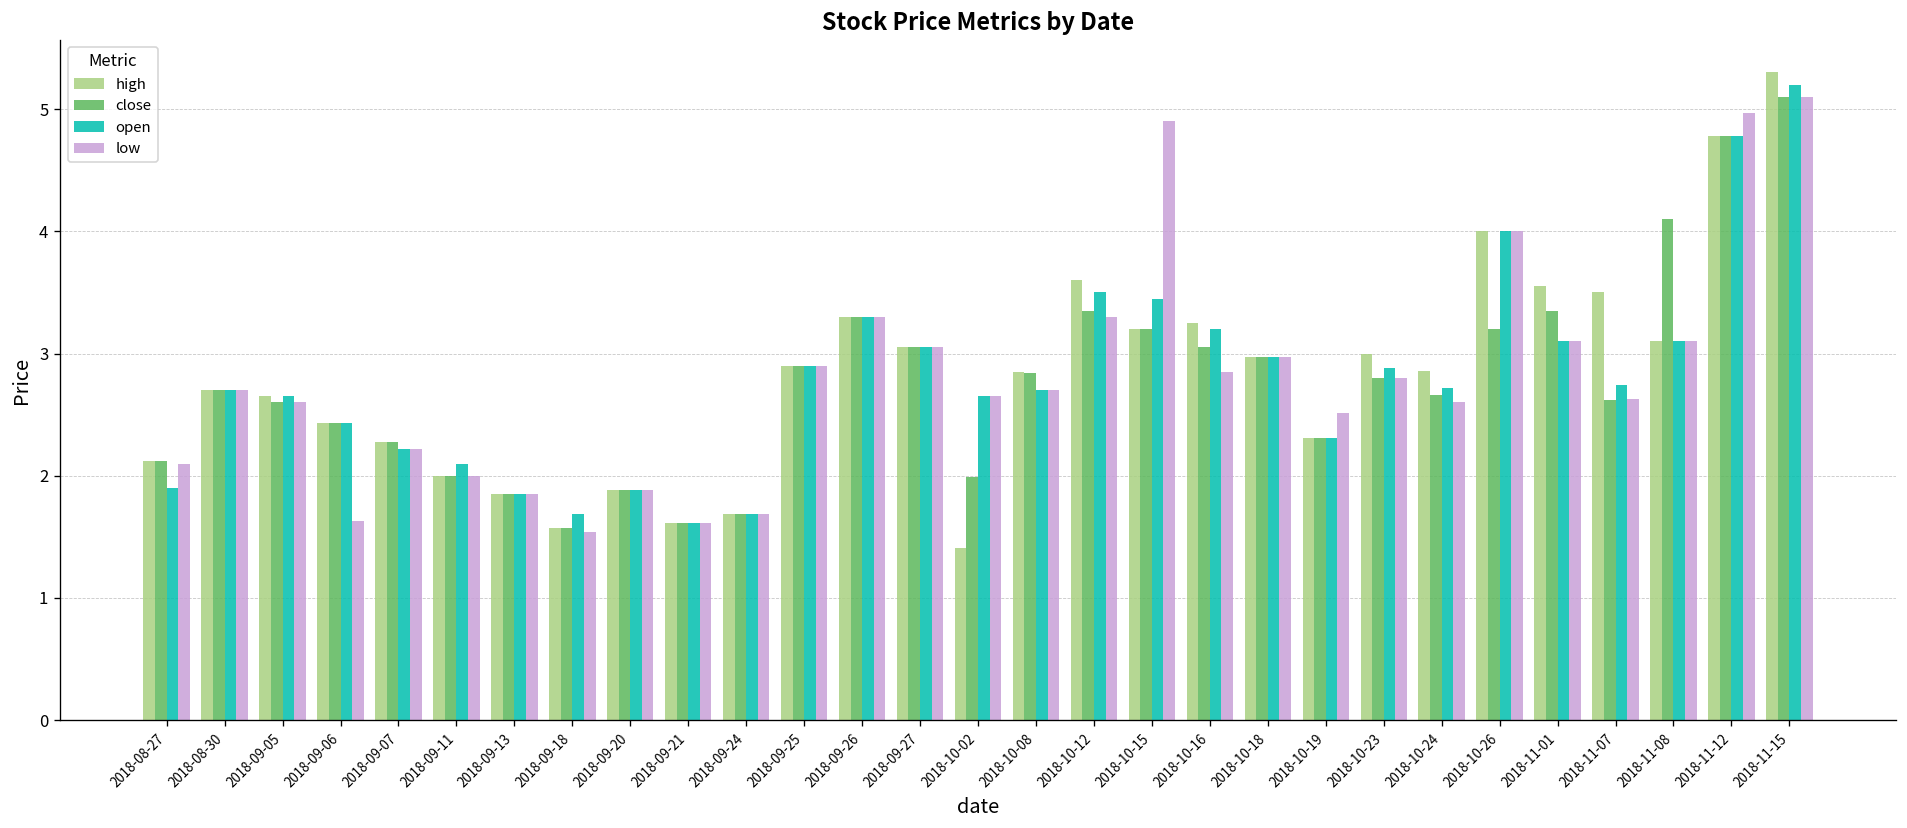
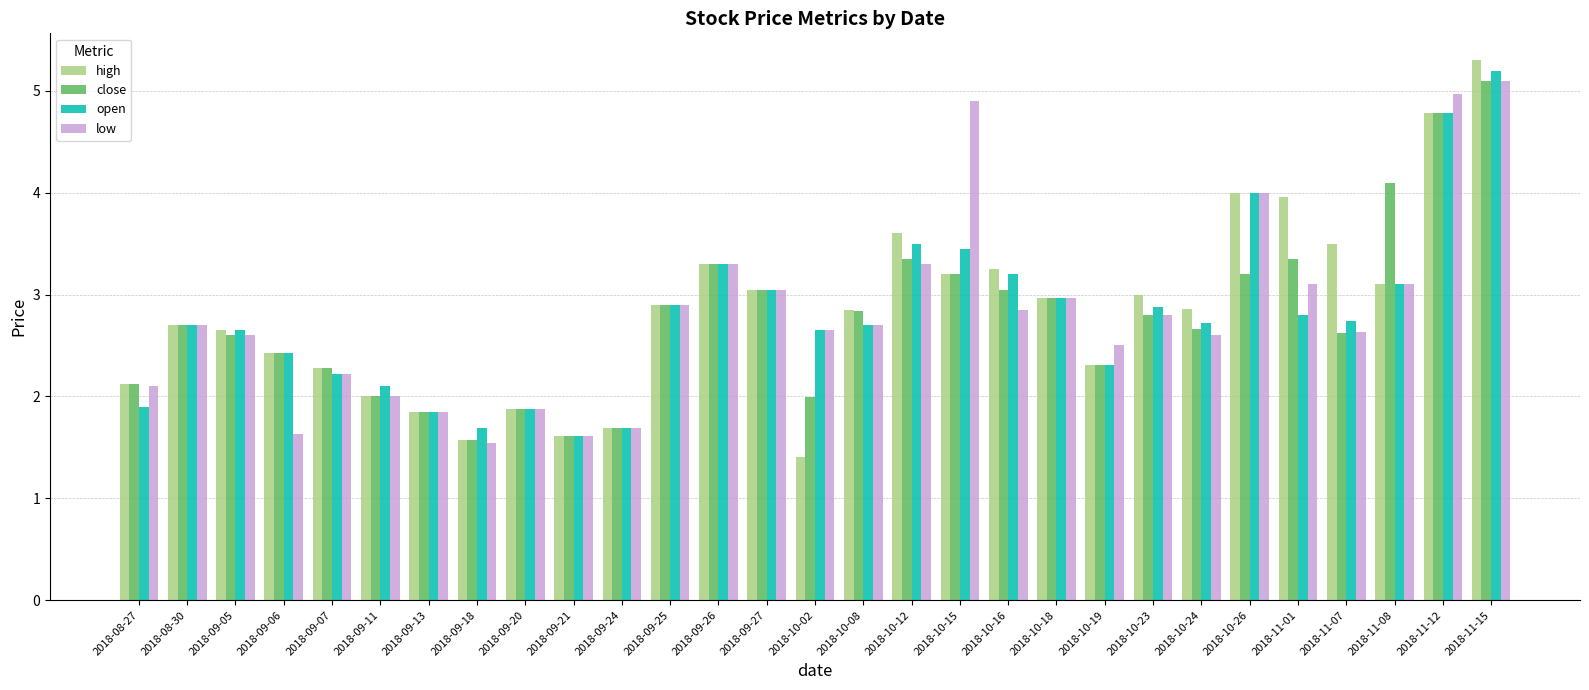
  {
    "high": {
      "2018-08-27": 2.12,
      "2018-08-30": 2.70,
      "2018-09-05": 2.65,
      "2018-09-06": 2.43,
      "2018-09-07": 2.28,
      "2018-09-11": 2.00,
      "2018-09-13": 1.85,
      "2018-09-18": 1.57,
      "2018-09-20": 1.88,
      "2018-09-21": 1.61,
      "2018-09-24": 1.69,
      "2018-09-25": 2.90,
      "2018-09-26": 3.30,
      "2018-09-27": 3.05,
      "2018-10-02": 1.41,
      "2018-10-08": 2.85,
      "2018-10-12": 3.60,
      "2018-10-15": 3.20,
      "2018-10-16": 3.25,
      "2018-10-18": 2.97,
      "2018-10-19": 2.31,
      "2018-10-23": 3.00,
      "2018-10-24": 2.86,
      "2018-10-26": 4.00,
-     "2018-11-01": 3.55,
+     "2018-11-01": 3.96,
      "2018-11-07": 3.50,
      "2018-11-08": 3.10,
      "2018-11-12": 4.78,
      "2018-11-15": 5.30
    },
    "close": {
      "2018-08-27": 2.12,
      "2018-08-30": 2.70,
      "2018-09-05": 2.60,
      "2018-09-06": 2.43,
      "2018-09-07": 2.28,
      "2018-09-11": 2.00,
      "2018-09-13": 1.85,
      "2018-09-18": 1.57,
      "2018-09-20": 1.88,
      "2018-09-21": 1.61,
      "2018-09-24": 1.69,
      "2018-09-25": 2.90,
      "2018-09-26": 3.30,
      "2018-09-27": 3.05,
      "2018-10-02": 1.99,
      "2018-10-08": 2.84,
      "2018-10-12": 3.35,
      "2018-10-15": 3.20,
      "2018-10-16": 3.05,
      "2018-10-18": 2.97,
      "2018-10-19": 2.31,
      "2018-10-23": 2.80,
      "2018-10-24": 2.66,
      "2018-10-26": 3.20,
      "2018-11-01": 3.35,
      "2018-11-07": 2.62,
      "2018-11-08": 4.10,
      "2018-11-12": 4.78,
      "2018-11-15": 5.10
    },
    "open": {
      "2018-08-27": 1.9,
      "2018-08-30": 2.7,
      "2018-09-05": 2.65,
      "2018-09-06": 2.43,
      "2018-09-07": 2.2,
      "2018-09-11": 2.1,
      "2018-09-13": 1.85,
      "2018-09-18": 1.7,
      "2018-09-20": 1.9,
      "2018-09-21": 1.6,
      "2018-09-24": 1.7,
      "2018-09-25": 2.9,
      "2018-09-26": 3.3,
      "2018-09-27": 3.05,
      "2018-10-02": 2.65,
      "2018-10-08": 2.7,
      "2018-10-12": 3.5,
      "2018-10-15": 3.45,
      "2018-10-16": 3.2,
      "2018-10-18": 2.97,
      "2018-10-19": 2.3,
      "2018-10-23": 2.9,
      "2018-10-24": 2.7,
      "2018-10-26": 4.0,
-     "2018-11-01": 3.1,
+     "2018-11-01": 2.8,
      "2018-11-07": 2.74,
      "2018-11-08": 3.1,
      "2018-11-12": 4.8,
      "2018-11-15": 5.2
    },
    "low": {
      "2018-08-27": 2.10,
      "2018-08-30": 2.70,
      "2018-09-05": 2.60,
      "2018-09-06": 1.63,
      "2018-09-07": 2.22,
      "2018-09-11": 2.00,
      "2018-09-13": 1.85,
      "2018-09-18": 1.54,
      "2018-09-20": 1.88,
      "2018-09-21": 1.61,
      "2018-09-24": 1.69,
      "2018-09-25": 2.90,
      "2018-09-26": 3.30,
      "2018-09-27": 3.05,
      "2018-10-02": 2.65,
      "2018-10-08": 2.70,
      "2018-10-12": 3.30,
      "2018-10-15": 4.90,
      "2018-10-16": 2.85,
      "2018-10-18": 2.97,
      "2018-10-19": 2.51,
      "2018-10-23": 2.80,
      "2018-10-24": 2.60,
      "2018-10-26": 4.00,
      "2018-11-01": 3.10,
      "2018-11-07": 2.63,
      "2018-11-08": 3.10,
      "2018-11-12": 4.97,
      "2018-11-15": 5.10
    }
  }
